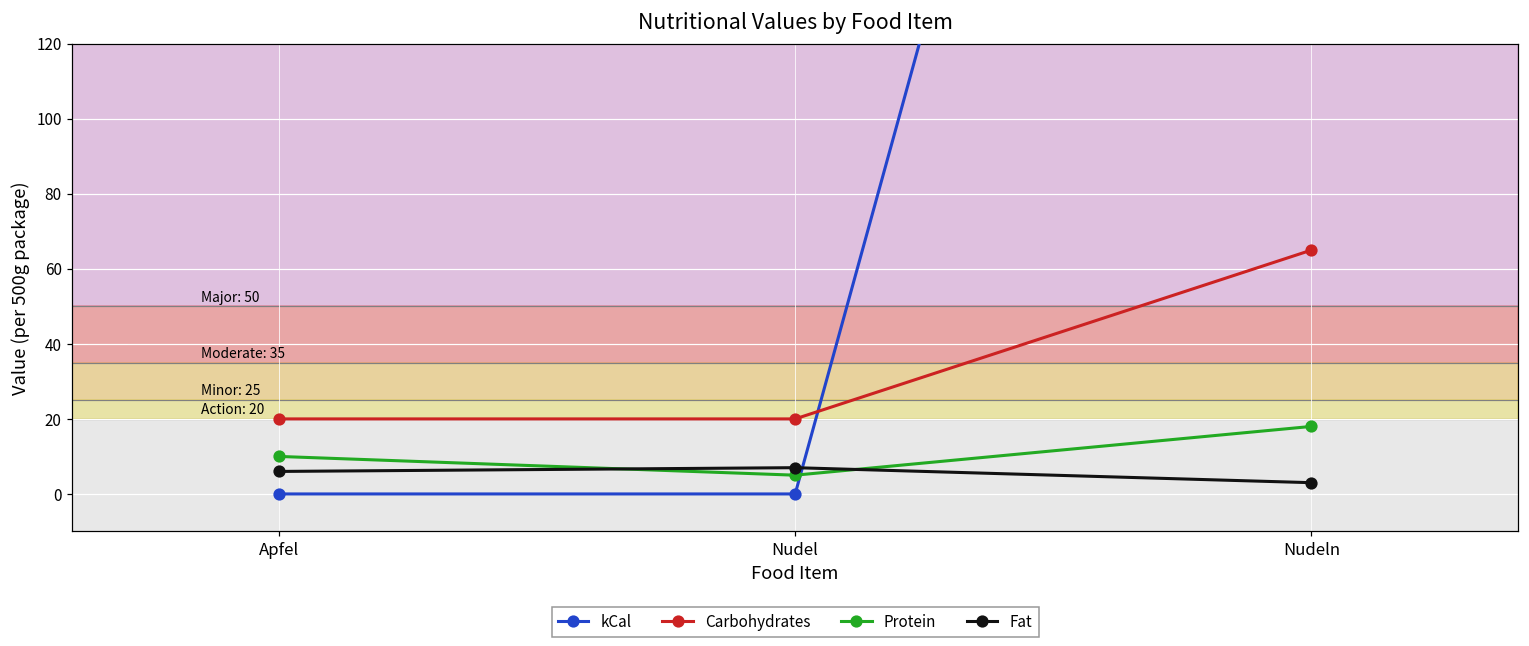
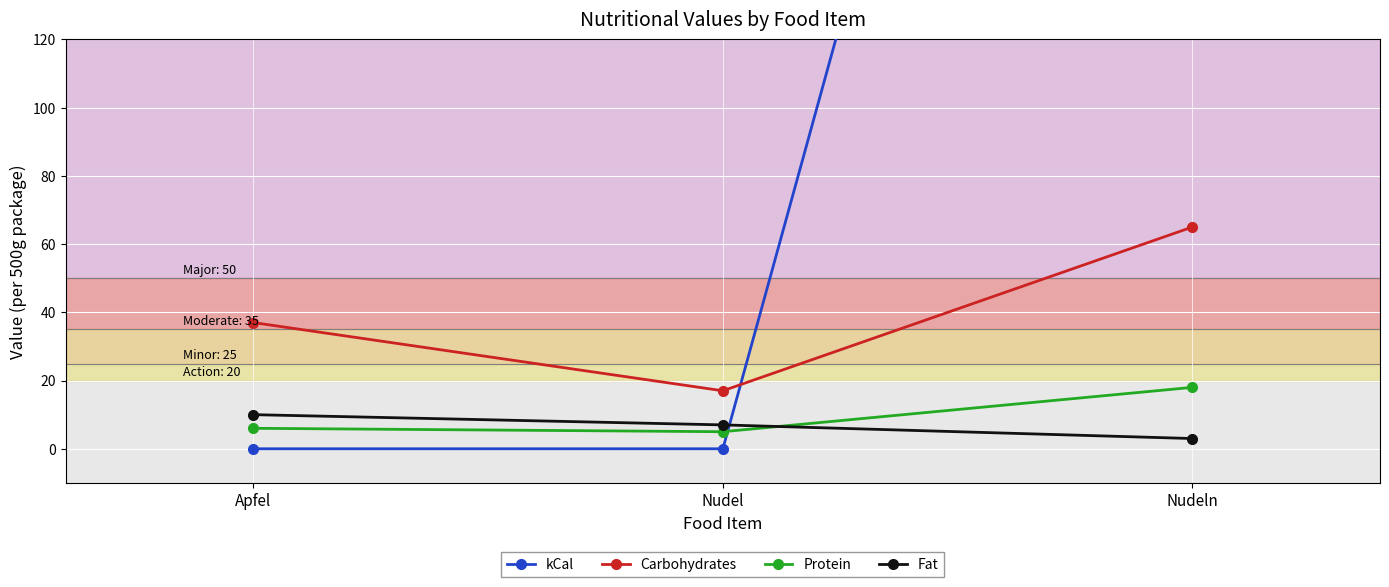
  {
    "kCal": {
      "Apfel": 0,
      "Nudel": 0
    },
    "Carbohydrates": {
-     "Apfel": 20,
-     "Nudel": 20,
+     "Apfel": 37,
+     "Nudel": 17,
      "Nudeln": 65
    },
    "Protein": {
-     "Apfel": 10,
+     "Apfel": 6,
      "Nudel": 5,
      "Nudeln": 18
    },
    "Fat": {
-     "Apfel": 6,
+     "Apfel": 10,
      "Nudel": 7,
      "Nudeln": 3
    }
  }
